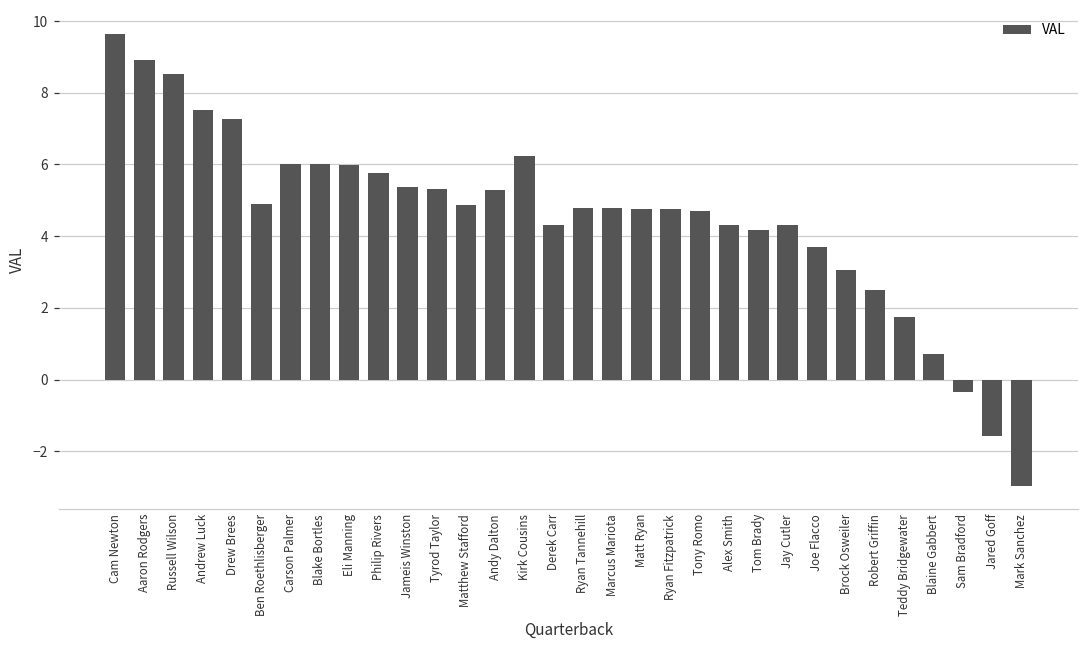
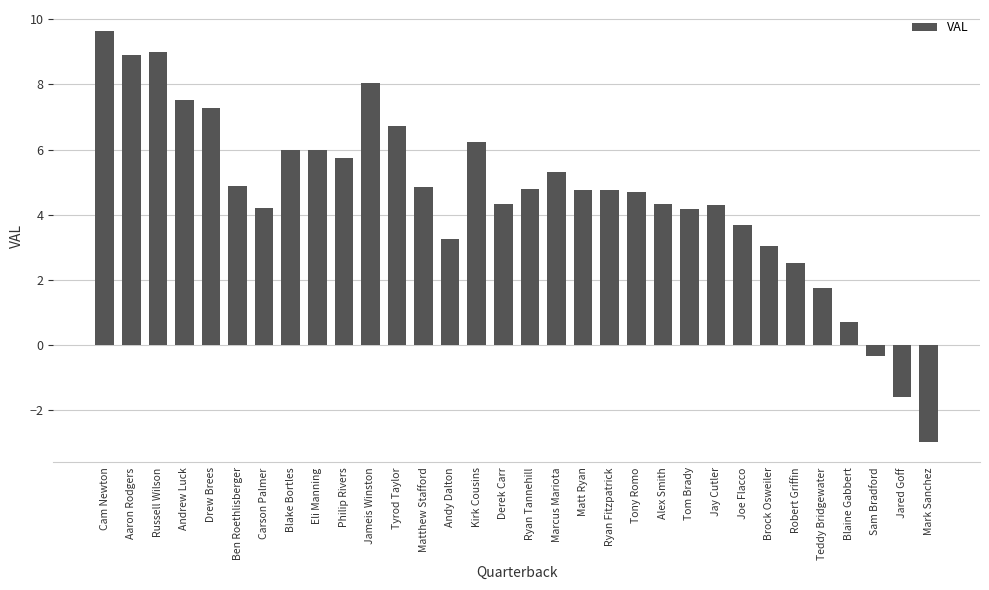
  {
    "Cam Newton": 9.7,
    "Aaron Rodgers": 8.9,
-   "Russell Wilson": 8.5,
+   "Russell Wilson": 9.0,
    "Andrew Luck": 7.5,
    "Drew Brees": 7.3,
    "Ben Roethlisberger": 4.9,
-   "Carson Palmer": 6.0,
+   "Carson Palmer": 4.2,
    "Blake Bortles": 6.0,
    "Eli Manning": 6.0,
    "Philip Rivers": 5.8,
-   "Jameis Winston": 5.4,
-   "Tyrod Taylor": 5.3,
+   "Jameis Winston": 8.0,
+   "Tyrod Taylor": 6.7,
    "Matthew Stafford": 4.9,
-   "Andy Dalton": 5.3,
+   "Andy Dalton": 3.3,
    "Kirk Cousins": 6.2,
    "Derek Carr": 4.3,
    "Ryan Tannehill": 4.8,
-   "Marcus Mariota": 4.8,
+   "Marcus Mariota": 5.3,
    "Matt Ryan": 4.8,
    "Ryan Fitzpatrick": 4.8,
    "Tony Romo": 4.7,
    "Alex Smith": 4.3,
    "Tom Brady": 4.2,
    "Jay Cutler": 4.3,
    "Joe Flacco": 3.7,
    "Brock Osweiler": 3.1,
    "Robert Griffin": 2.5,
    "Teddy Bridgewater": 1.7,
    "Blaine Gabbert": 0.7,
    "Sam Bradford": -0.3,
    "Jared Goff": -1.6,
    "Mark Sanchez": -3.0
  }
